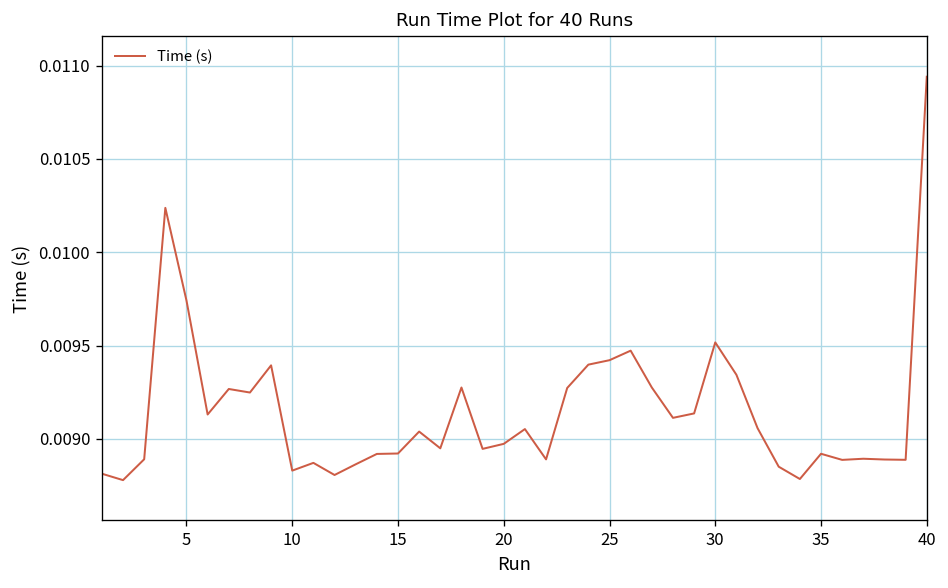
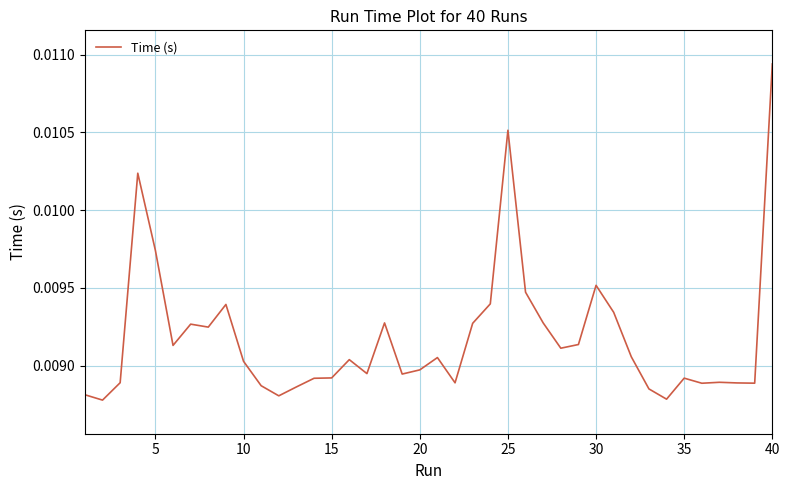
  {
    "5": 0.00974,
-   "10": 0.00883,
+   "10": 0.00903,
    "15": 0.00892,
    "20": 0.00897,
-   "25": 0.00942,
+   "25": 0.01051,
    "30": 0.00952,
    "35": 0.00892,
    "40": 0.01094
  }
